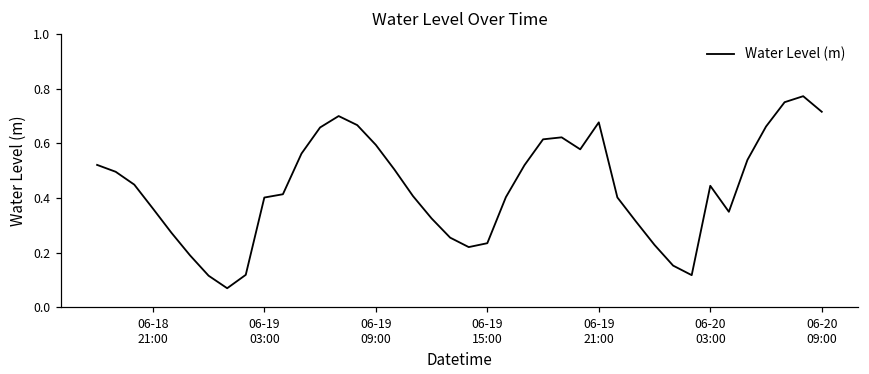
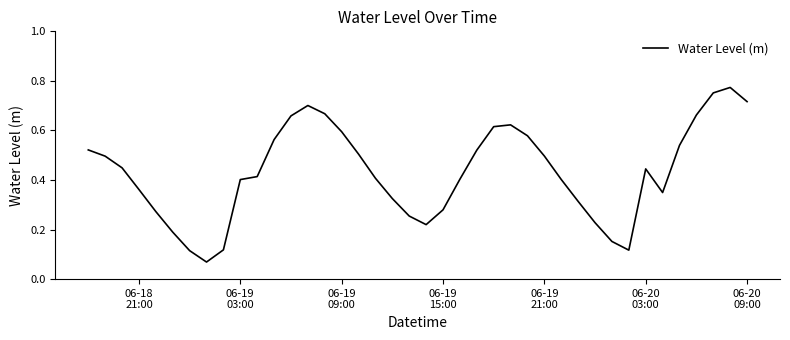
  {
    "06-18 21:00": 0.36,
    "06-19 03:00": 0.40,
    "06-19 09:00": 0.59,
-   "06-19 15:00": 0.23,
-   "06-19 21:00": 0.68,
+   "06-19 15:00": 0.28,
+   "06-19 21:00": 0.50,
    "06-20 03:00": 0.44,
    "06-20 09:00": 0.72
  }
